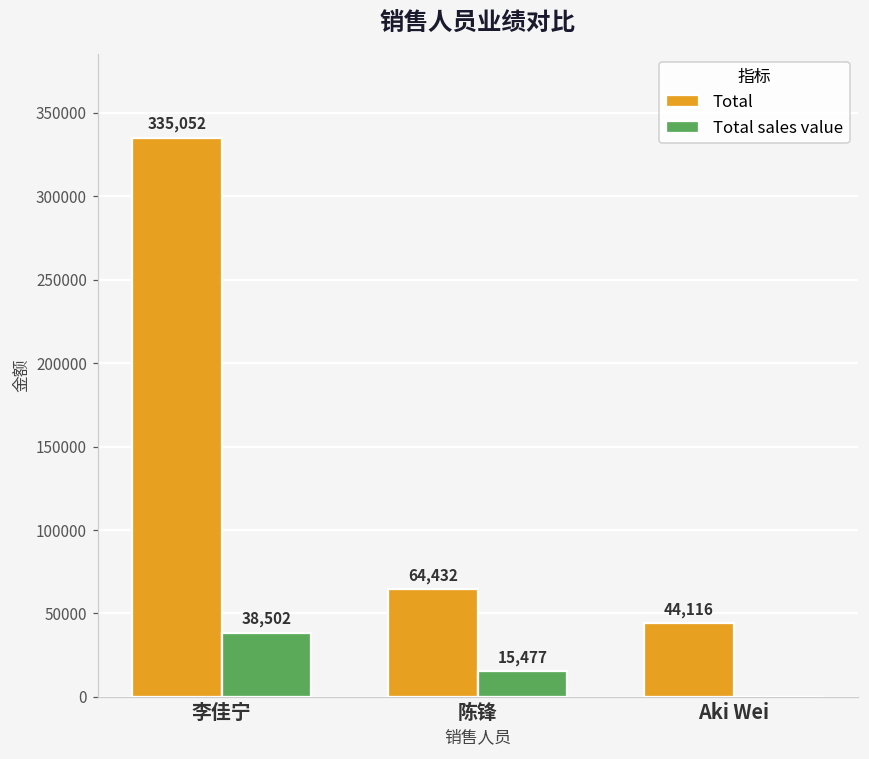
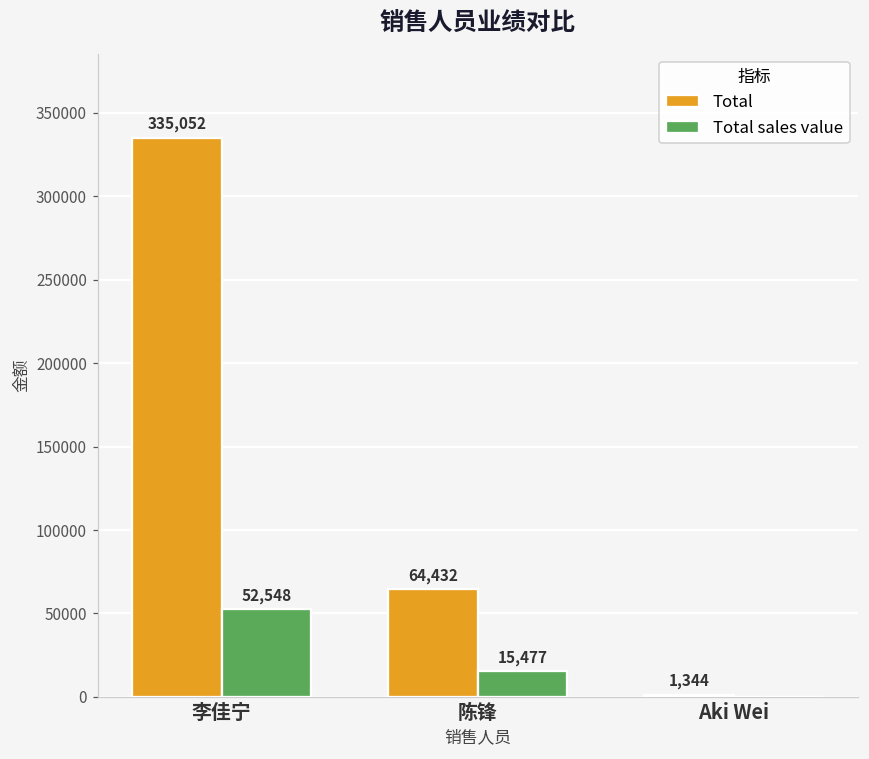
  {
    "Total": {
      "李佳宁": "335,052",
      "陈锋": "64,432",
-     "Aki Wei": "44,116"
+     "Aki Wei": "1,344"
    },
    "Total sales value": {
-     "李佳宁": "38,502",
+     "李佳宁": "52,548",
      "陈锋": "15,477"
    }
  }
